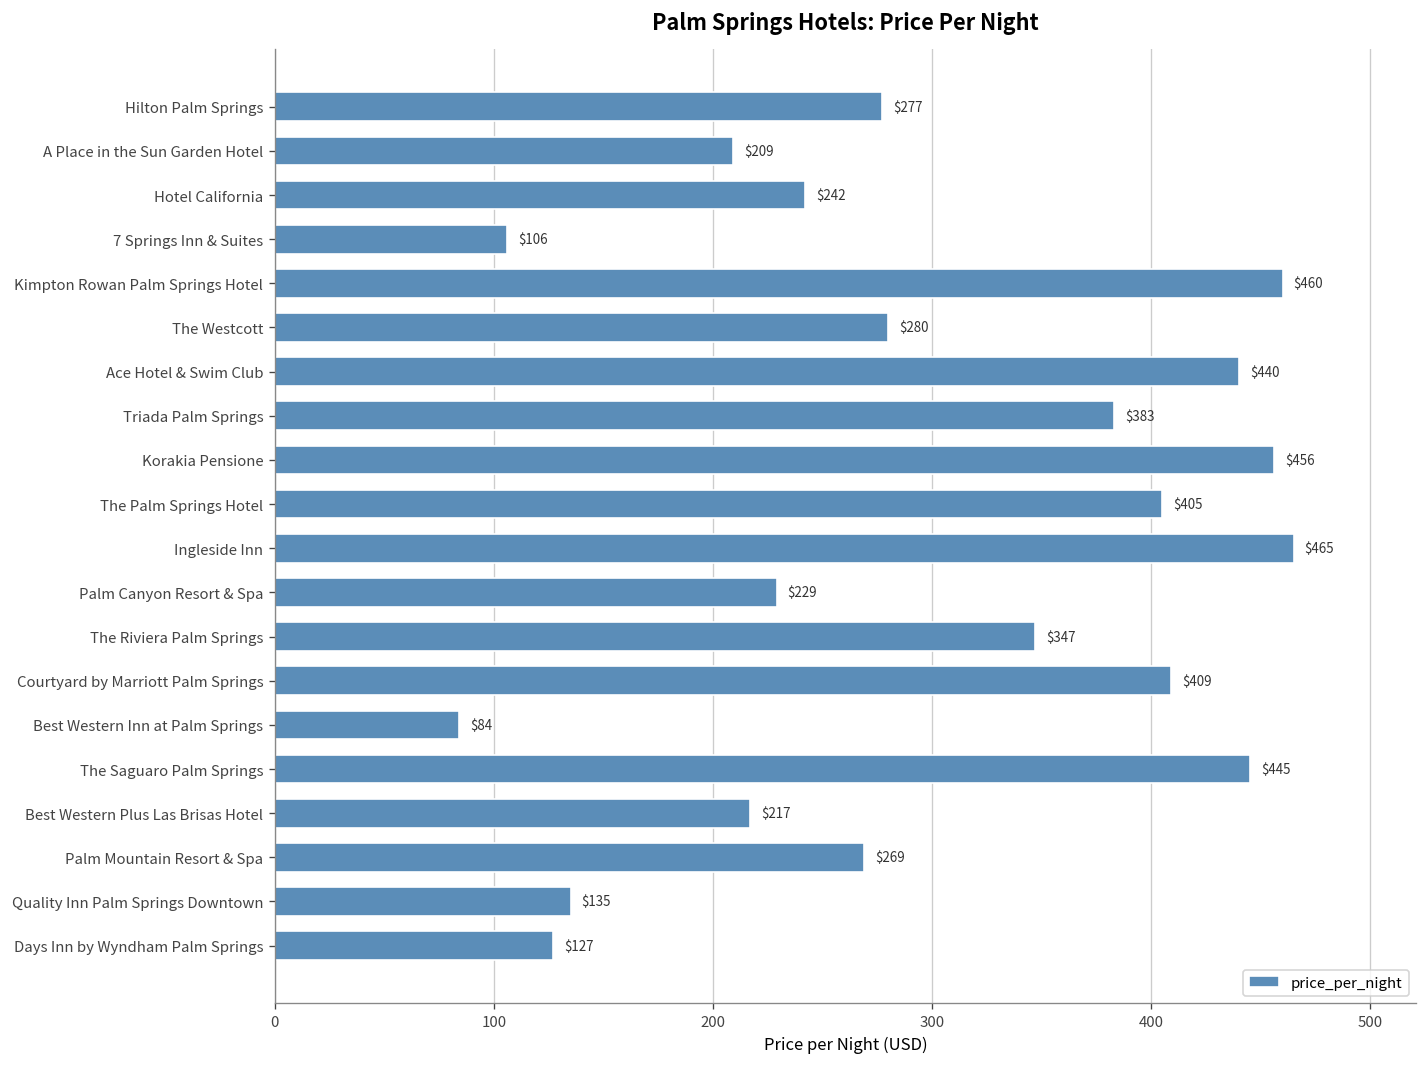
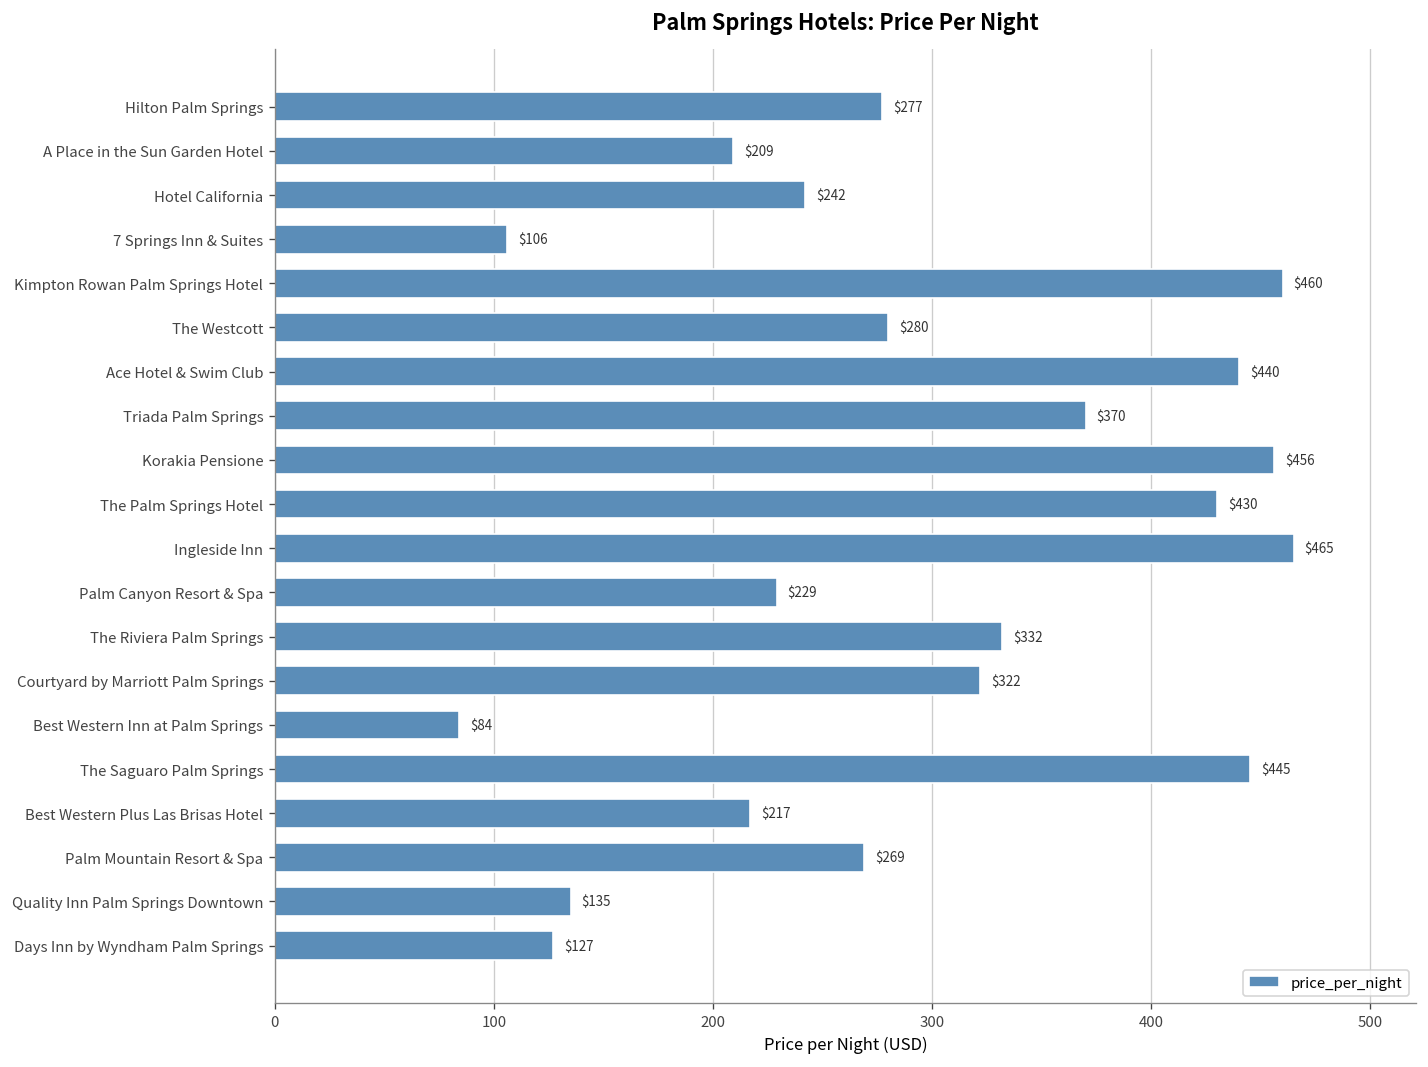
  {
    "Hilton Palm Springs": "$277",
    "A Place in the Sun Garden Hotel": "$209",
    "Hotel California": "$242",
    "7 Springs Inn & Suites": "$106",
    "Kimpton Rowan Palm Springs Hotel": "$460",
    "The Westcott": "$280",
    "Ace Hotel & Swim Club": "$440",
-   "Triada Palm Springs": "$383",
+   "Triada Palm Springs": "$370",
    "Korakia Pensione": "$456",
-   "The Palm Springs Hotel": "$405",
+   "The Palm Springs Hotel": "$430",
    "Ingleside Inn": "$465",
    "Palm Canyon Resort & Spa": "$229",
-   "The Riviera Palm Springs": "$347",
-   "Courtyard by Marriott Palm Springs": "$409",
+   "The Riviera Palm Springs": "$332",
+   "Courtyard by Marriott Palm Springs": "$322",
    "Best Western Inn at Palm Springs": "$84",
    "The Saguaro Palm Springs": "$445",
    "Best Western Plus Las Brisas Hotel": "$217",
    "Palm Mountain Resort & Spa": "$269",
    "Quality Inn Palm Springs Downtown": "$135",
    "Days Inn by Wyndham Palm Springs": "$127"
  }
